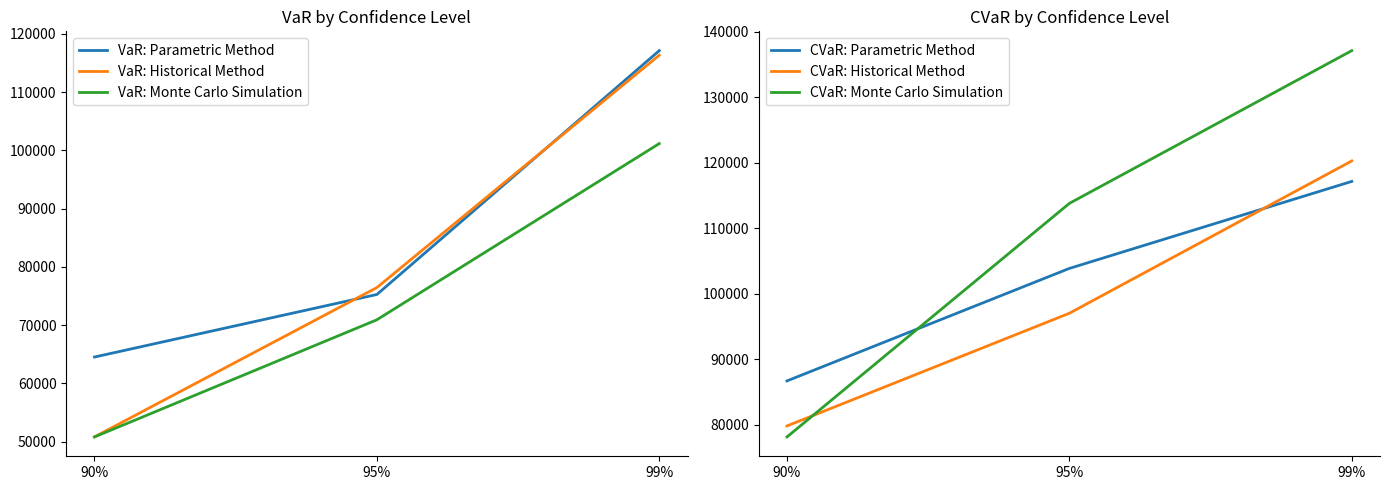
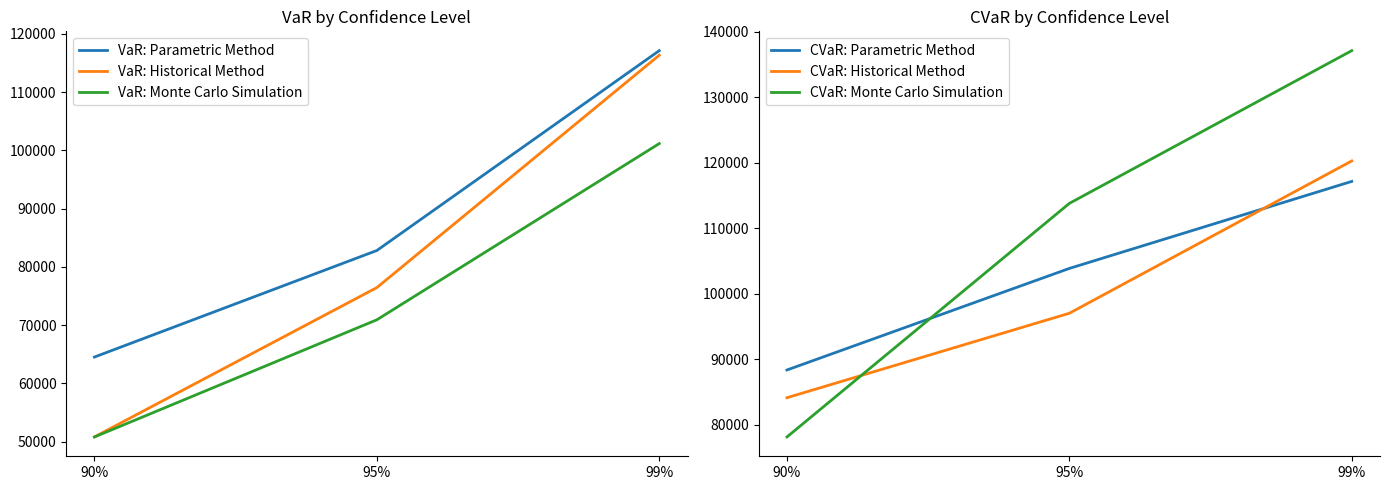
  {
    "VaR by Confidence Level": {
      "VaR: Parametric Method": {
        "90%": 65000,
-       "95%": 75000,
+       "95%": 83000,
        "99%": 117000
      },
      "VaR: Historical Method": {
        "95%": 76000,
        "99%": 116000
      },
      "VaR: Monte Carlo Simulation": {
        "95%": 71000,
        "99%": 101000
      }
    },
    "CVaR by Confidence Level": {
      "CVaR: Parametric Method": {
-       "90%": 87000,
+       "90%": 88000,
        "95%": 104000,
        "99%": 117000
      },
      "CVaR: Historical Method": {
-       "90%": 80000,
+       "90%": 84000,
        "95%": 97000,
        "99%": 120000
      },
      "CVaR: Monte Carlo Simulation": {
        "90%": 78000,
        "95%": 114000,
        "99%": 137000
      }
    }
  }
